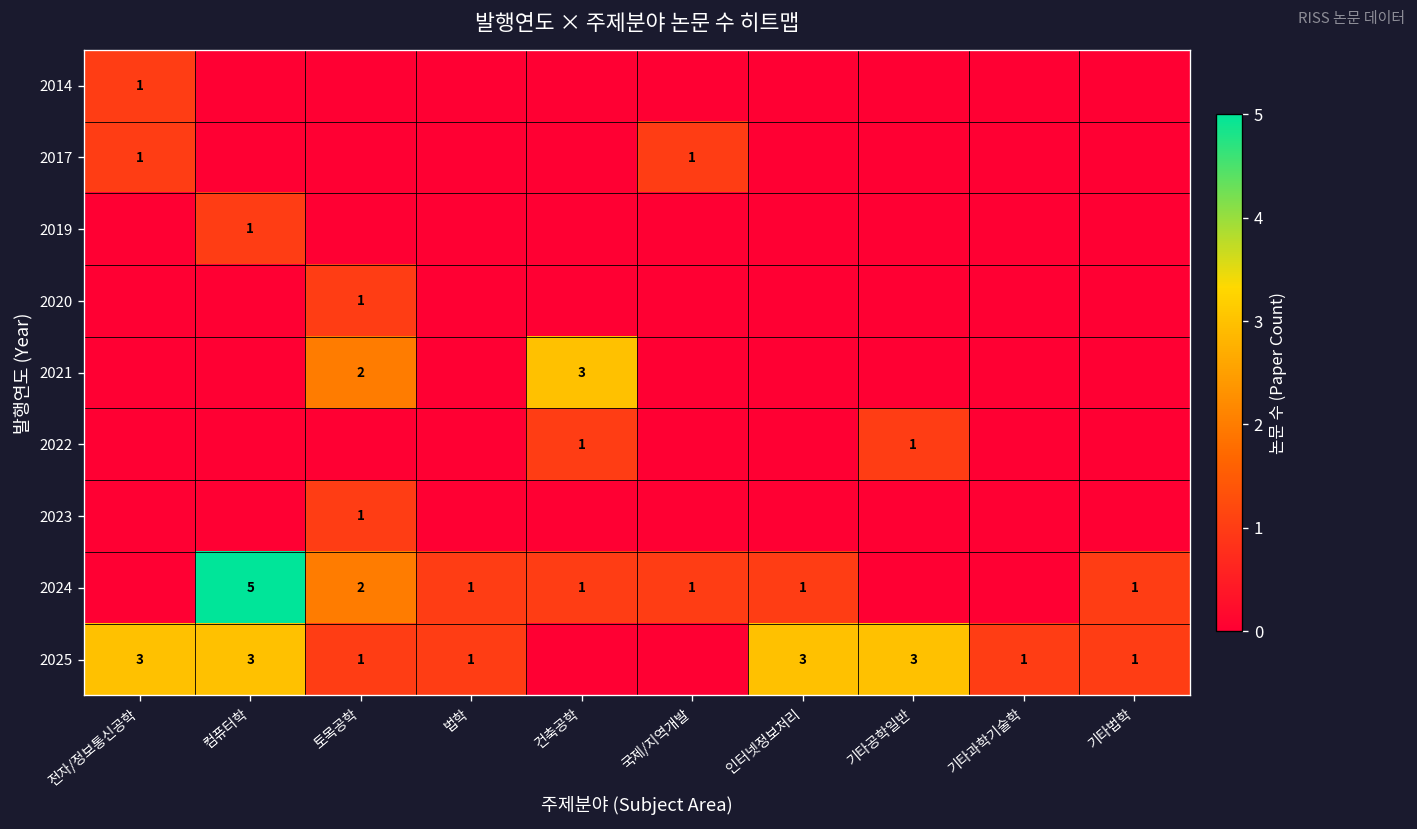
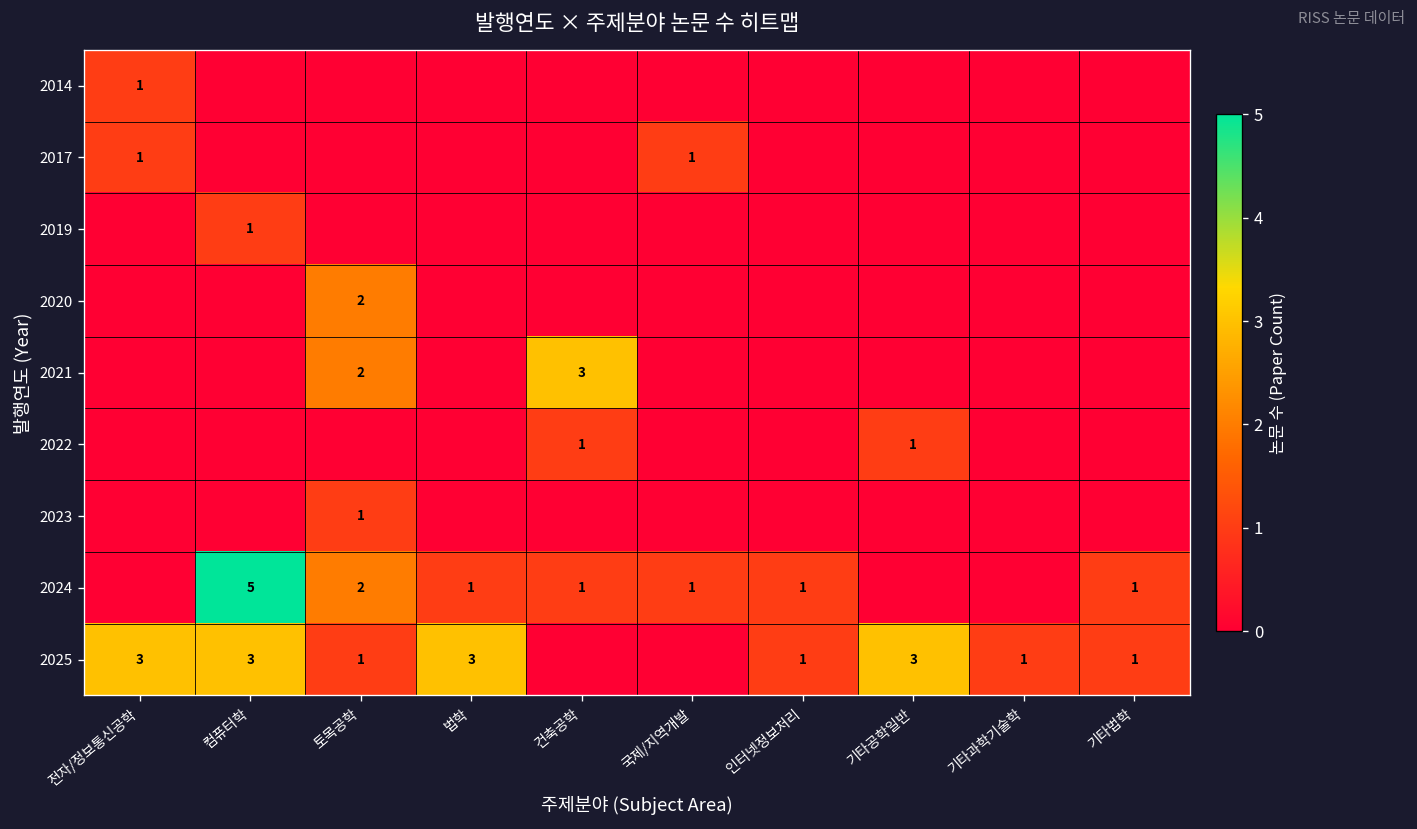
  {
    "2014": {
      "전자/정보통신공학": 1
    },
    "2017": {
      "전자/정보통신공학": 1,
      "국제/지역개발": 1
    },
    "2019": {
      "컴퓨터학": 1
    },
    "2020": {
-     "토목공학": 1
+     "토목공학": 2
    },
    "2021": {
      "토목공학": 2,
      "건축공학": 3
    },
    "2022": {
      "건축공학": 1,
      "기타공학일반": 1
    },
    "2023": {
      "토목공학": 1
    },
    "2024": {
      "컴퓨터학": 5,
      "토목공학": 2,
      "법학": 1,
      "건축공학": 1,
      "국제/지역개발": 1,
      "인터넷정보처리": 1,
      "기타법학": 1
    },
    "2025": {
      "전자/정보통신공학": 3,
      "컴퓨터학": 3,
      "토목공학": 1,
-     "법학": 1,
-     "인터넷정보처리": 3,
+     "법학": 3,
+     "인터넷정보처리": 1,
      "기타공학일반": 3,
      "기타과학기술학": 1,
      "기타법학": 1
    }
  }
